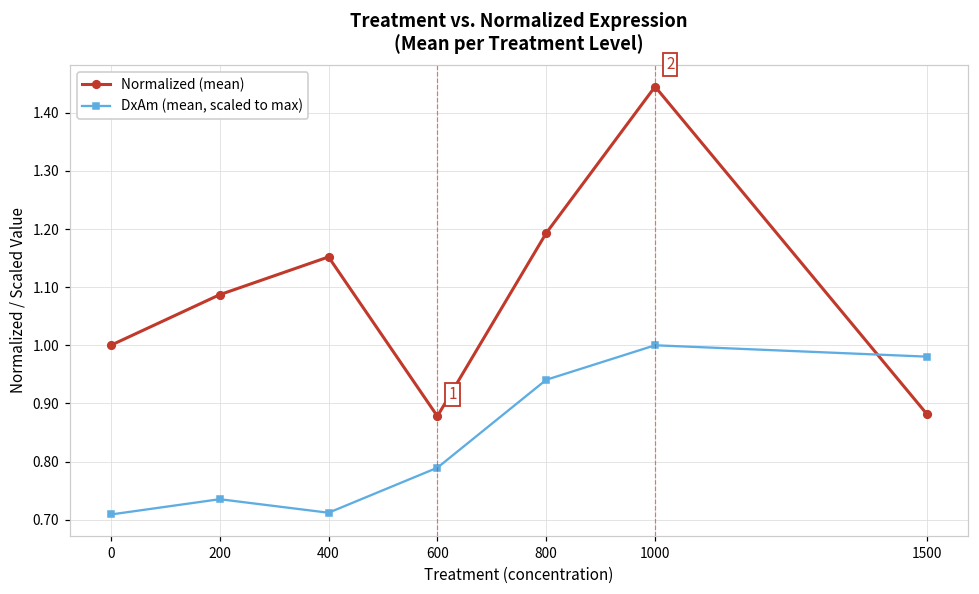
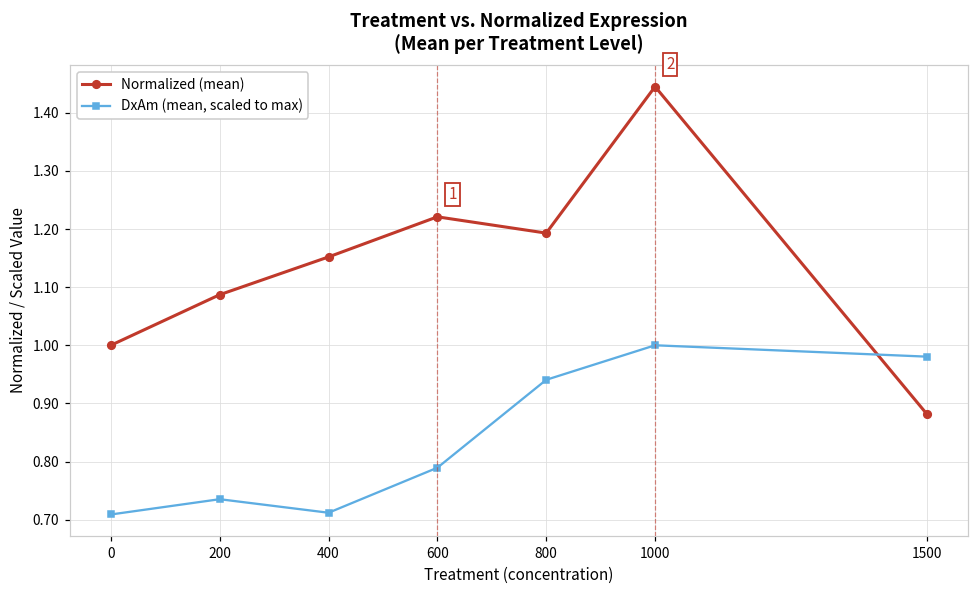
  {
    "Normalized (mean)": {
      "0": 1.00,
      "200": 1.09,
      "400": 1.15,
-     "600": 0.88,
+     "600": 1.22,
      "800": 1.19,
      "1500": 0.88
    },
    "DxAm (mean, scaled to max)": {
      "0": 0.71,
      "200": 0.74,
      "400": 0.71,
      "600": 0.79,
      "800": 0.94,
      "1000": 1.00,
      "1500": 0.98
    }
  }
